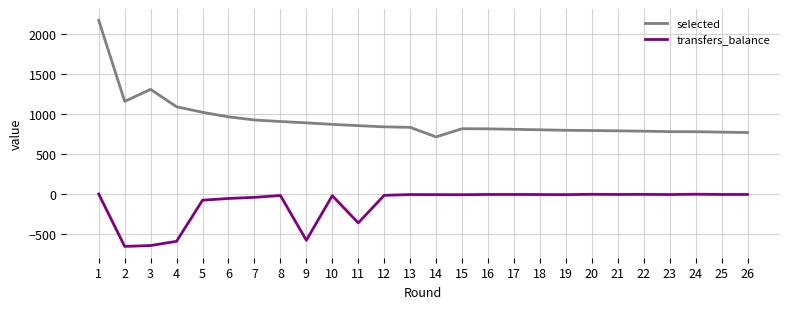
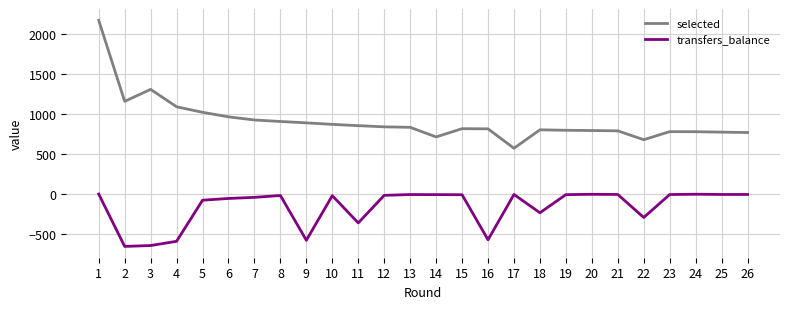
  {
    "selected": {
      "1": 2200,
      "2": 1200,
      "3": 1300,
      "4": 1100,
      "5": 1000,
      "6": 1000,
      "7": 900,
      "8": 900,
      "9": 900,
      "10": 900,
      "11": 900,
      "12": 800,
      "13": 800,
      "14": 700,
      "15": 800,
      "16": 800,
-     "17": 800,
+     "17": 600,
      "18": 800,
      "19": 800,
      "20": 800,
      "21": 800,
-     "22": 800,
+     "22": 700,
      "23": 800,
      "24": 800,
      "25": 800,
      "26": 800
    },
    "transfers_balance": {
      "1": 0,
      "2": -700,
      "3": -600,
      "4": -600,
      "5": -100,
      "6": -100,
      "7": 0,
      "8": 0,
      "9": -600,
      "10": 0,
      "11": -400,
      "12": 0,
      "13": 0,
      "14": 0,
      "15": 0,
-     "16": 0,
+     "16": -600,
      "17": 0,
-     "18": 0,
+     "18": -200,
      "19": 0,
      "20": 0,
      "21": 0,
-     "22": 0,
+     "22": -300,
      "23": 0,
      "24": 0,
      "25": 0,
      "26": 0
    }
  }
